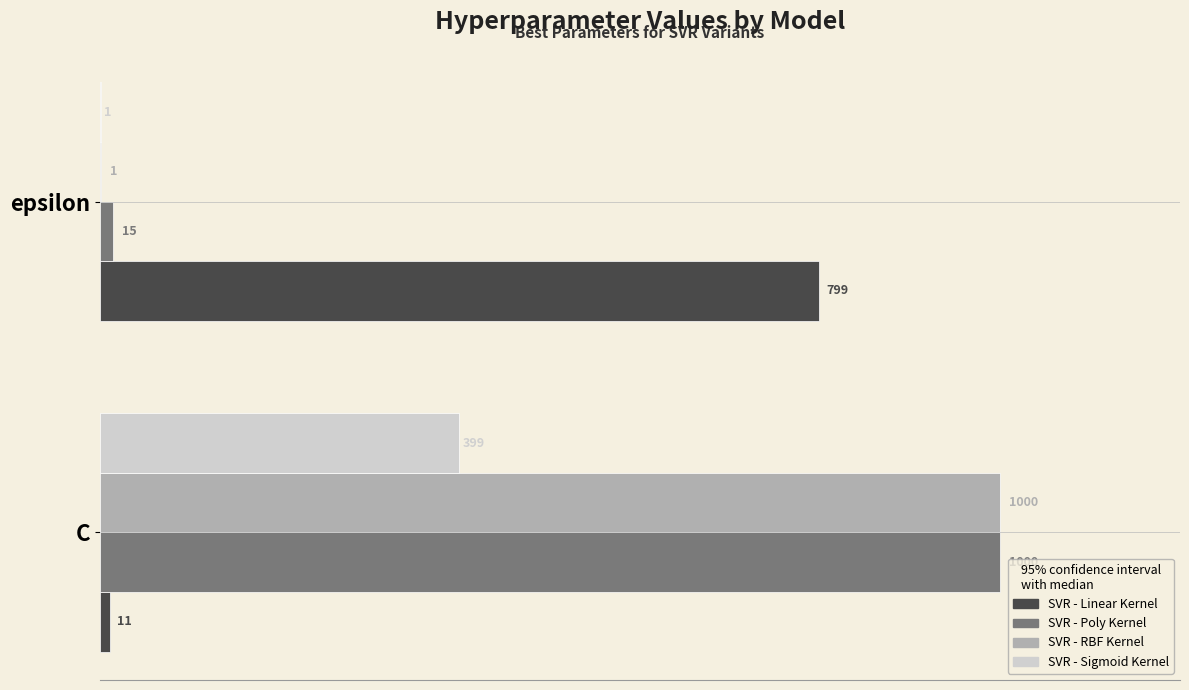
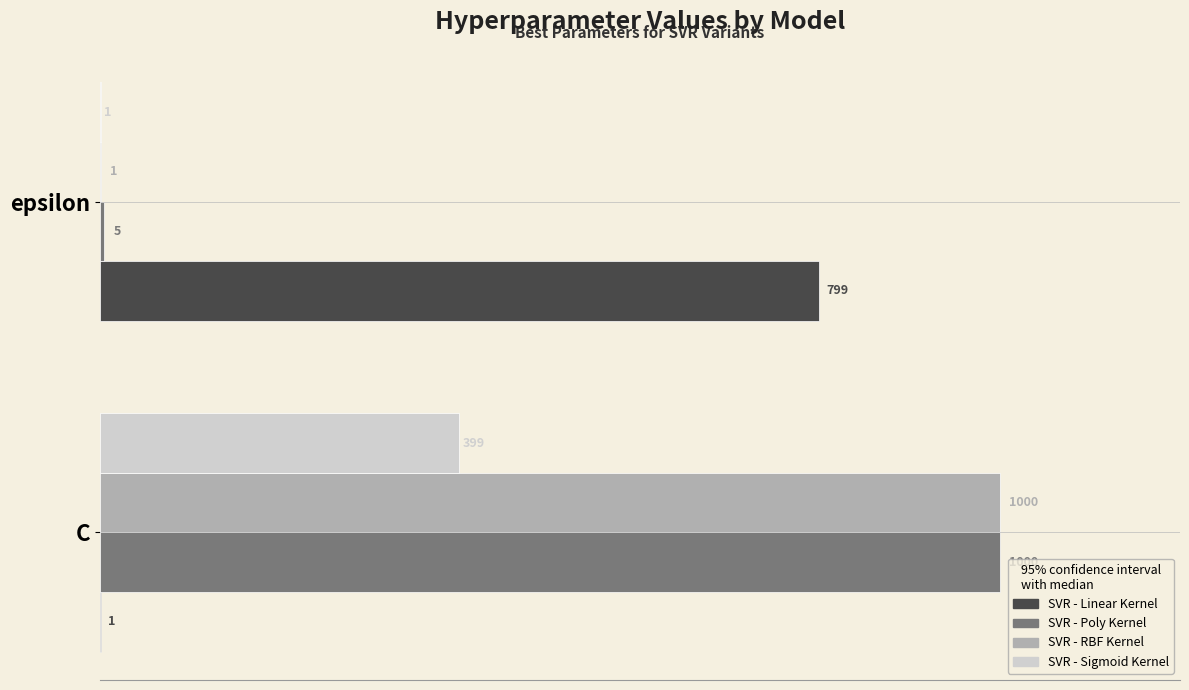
  {
    "SVR - Linear Kernel": {
      "epsilon": 799,
-     "C": 11
+     "C": 1
    },
    "SVR - Poly Kernel": {
-     "epsilon": 15
+     "epsilon": 5
    }
  }
